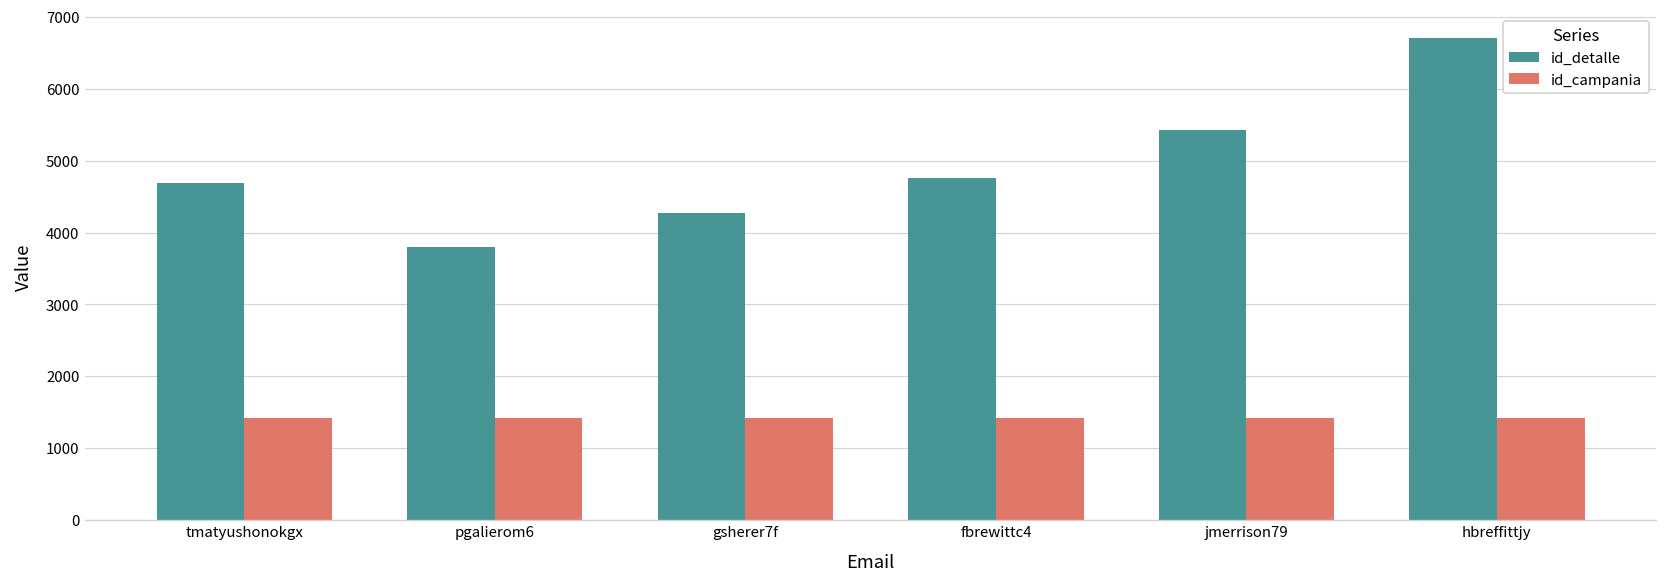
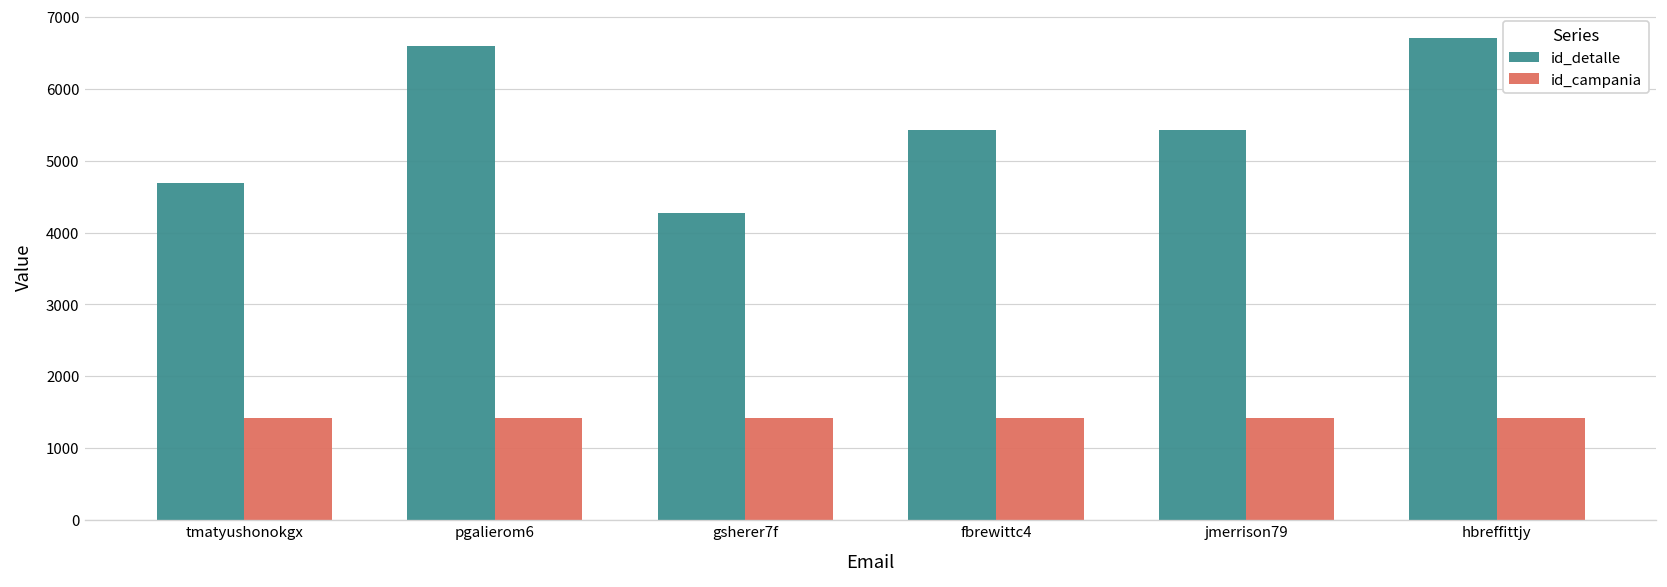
  {
    "id_detalle": {
      "tmatyushonokgx": 4700,
-     "pgalierom6": 3800,
+     "pgalierom6": 6600,
      "gsherer7f": 4300,
-     "fbrewittc4": 4800,
+     "fbrewittc4": 5400,
      "jmerrison79": 5400,
      "hbreffittjy": 6700
    },
    "id_campania": {
      "tmatyushonokgx": 1400,
      "pgalierom6": 1400,
      "gsherer7f": 1400,
      "fbrewittc4": 1400,
      "jmerrison79": 1400,
      "hbreffittjy": 1400
    }
  }
